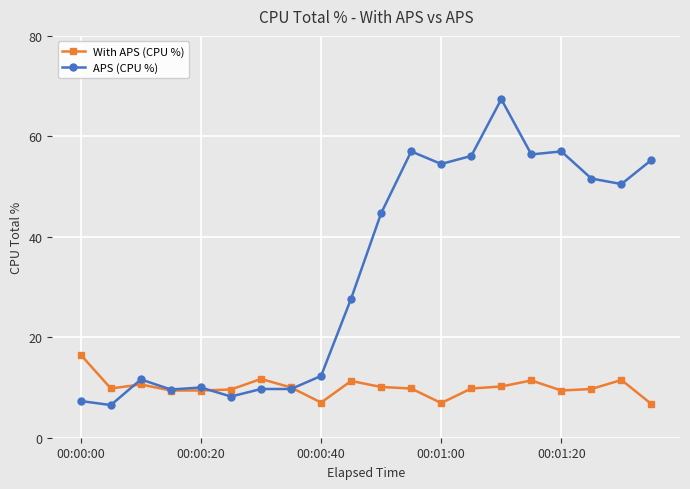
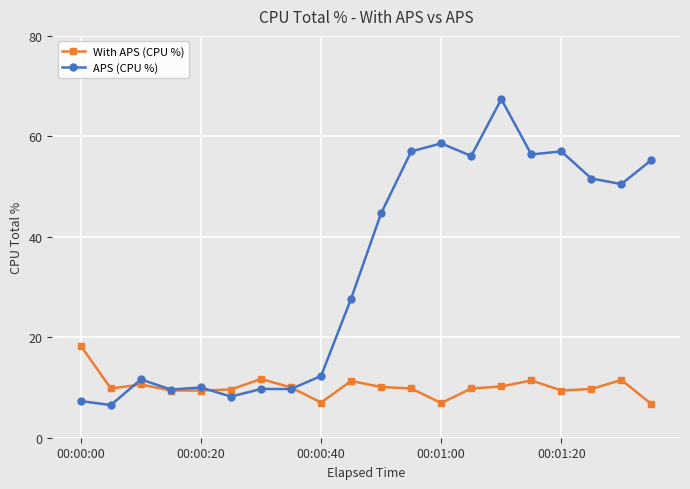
  {
    "With APS (CPU %)": {
-     "00:00:00": 17,
+     "00:00:00": 18,
      "00:00:20": 9,
      "00:00:40": 7,
      "00:01:00": 7,
      "00:01:20": 9
    },
    "APS (CPU %)": {
      "00:00:00": 7,
      "00:00:20": 10,
      "00:00:40": 12,
-     "00:01:00": 55,
+     "00:01:00": 59,
      "00:01:20": 57
    }
  }
